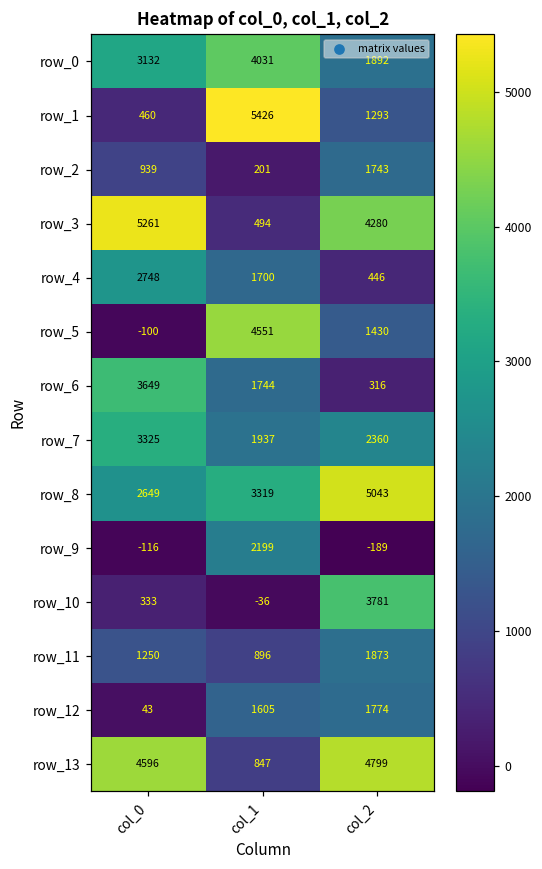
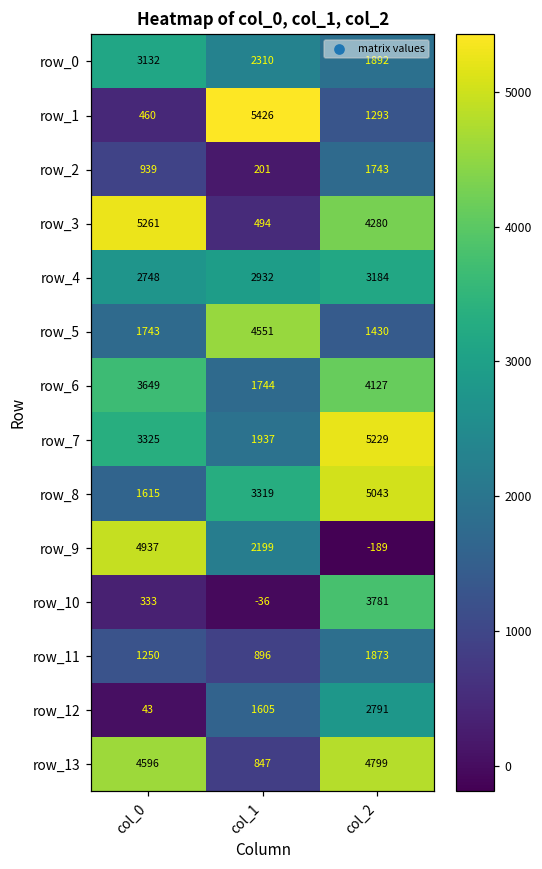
  {
    "row_0": {
      "col_0": 3132,
-     "col_1": 4031
+     "col_1": 2310
    },
    "row_1": {
      "col_0": 460,
      "col_1": 5426,
      "col_2": 1293
    },
    "row_2": {
      "col_0": 939,
      "col_1": 201,
      "col_2": 1743
    },
    "row_3": {
      "col_0": 5261,
      "col_1": 494,
      "col_2": 4280
    },
    "row_4": {
      "col_0": 2748,
-     "col_1": 1700,
-     "col_2": 446
+     "col_1": 2932,
+     "col_2": 3184
    },
    "row_5": {
-     "col_0": -100,
+     "col_0": 1743,
      "col_1": 4551,
      "col_2": 1430
    },
    "row_6": {
      "col_0": 3649,
      "col_1": 1744,
-     "col_2": 316
+     "col_2": 4127
    },
    "row_7": {
      "col_0": 3325,
      "col_1": 1937,
-     "col_2": 2360
+     "col_2": 5229
    },
    "row_8": {
-     "col_0": 2649,
+     "col_0": 1615,
      "col_1": 3319,
      "col_2": 5043
    },
    "row_9": {
-     "col_0": -116,
+     "col_0": 4937,
      "col_1": 2199,
      "col_2": -189
    },
    "row_10": {
      "col_0": 333,
      "col_1": -36,
      "col_2": 3781
    },
    "row_11": {
      "col_0": 1250,
      "col_1": 896,
      "col_2": 1873
    },
    "row_12": {
      "col_0": 43,
      "col_1": 1605,
-     "col_2": 1774
+     "col_2": 2791
    },
    "row_13": {
      "col_0": 4596,
      "col_1": 847,
      "col_2": 4799
    }
  }
